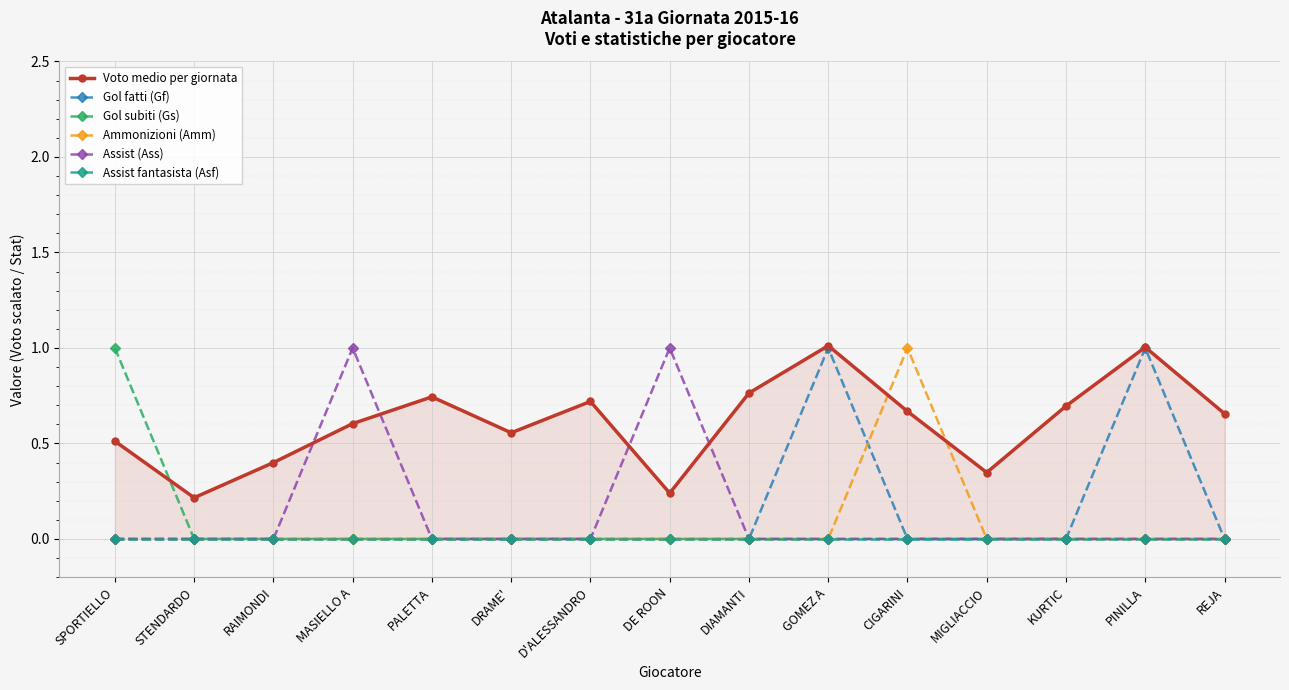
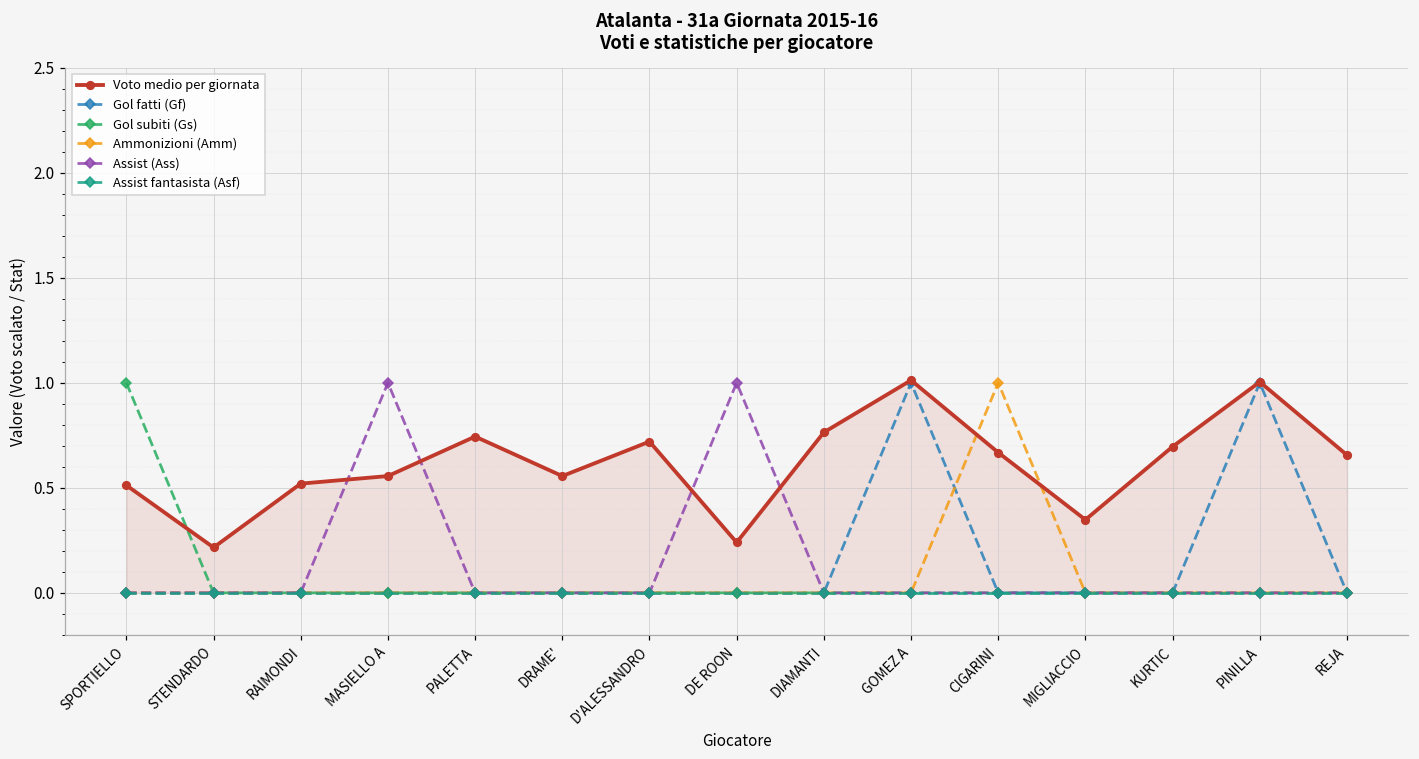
  {
    "Voto medio per giornata": {
      "SPORTIELLO": 0.51,
      "STENDARDO": 0.22,
-     "RAIMONDI": 0.40,
-     "MASIELLO A": 0.60,
+     "RAIMONDI": 0.52,
+     "MASIELLO A": 0.56,
      "PALETTA": 0.74,
      "DRAME'": 0.56,
      "D'ALESSANDRO": 0.72,
      "DE ROON": 0.24,
      "DIAMANTI": 0.76,
      "CIGARINI": 0.67,
      "MIGLIACCIO": 0.35,
      "KURTIC": 0.70,
      "REJA": 0.66
    },
    "Ammonizioni (Amm)": {
      "CIGARINI": 1.00
    },
    "Assist (Ass)": {
      "MASIELLO A": 1.00,
      "DE ROON": 1.00
    }
  }
